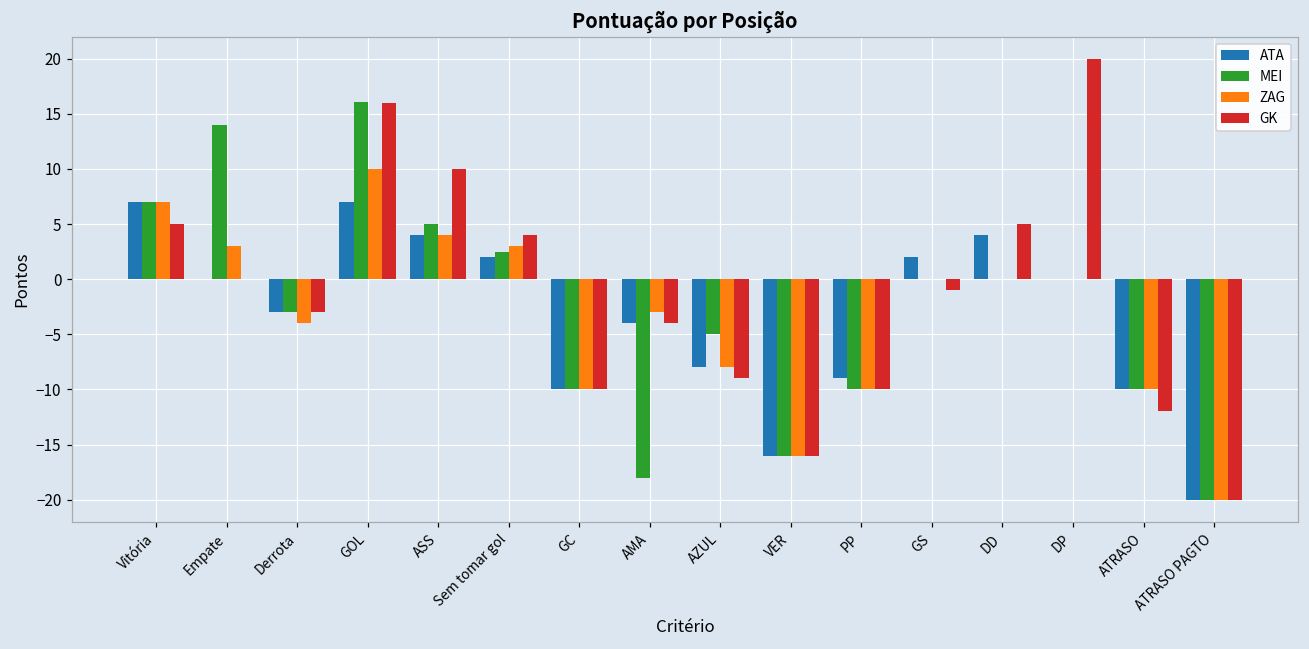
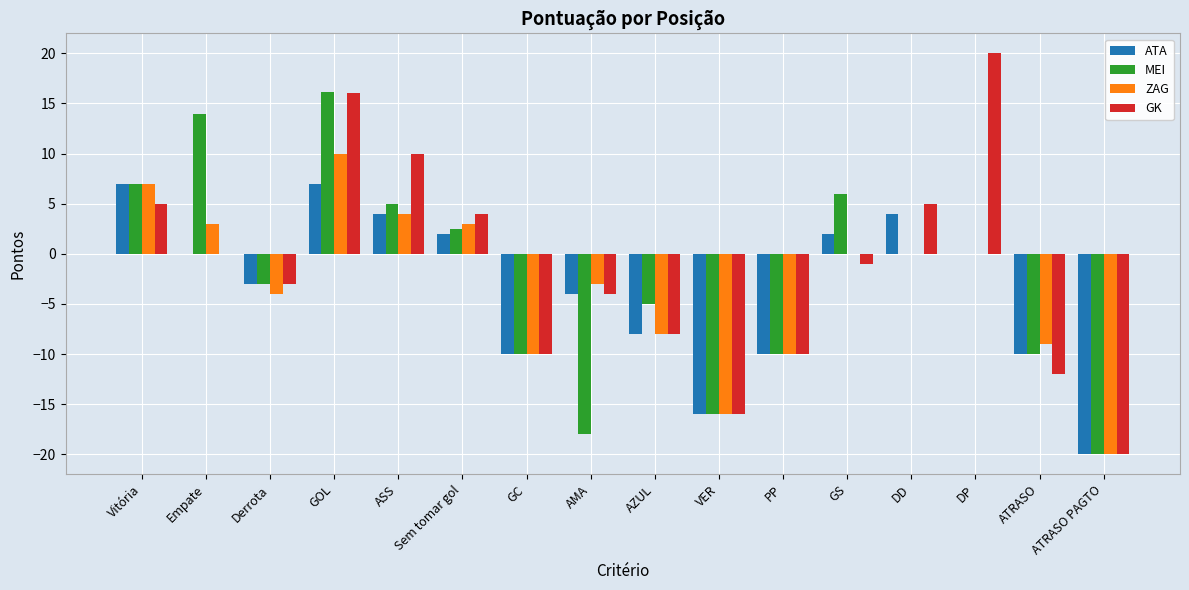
  {
    "ATA": {
      "Vitória": 7,
      "Empate": 0,
      "Derrota": -3,
      "GOL": 7,
      "ASS": 4,
      "Sem tomar gol": 2,
      "GC": -10,
      "AMA": -4,
      "AZUL": -8,
      "VER": -16,
-     "PP": -9,
+     "PP": -10,
      "GS": 2,
      "DD": 4,
      "DP": 0,
      "ATRASO": -10,
      "ATRASO PAGTO": -20
    },
    "MEI": {
      "Vitória": 7,
      "Empate": 14,
      "Derrota": -3,
      "GOL": 16,
      "ASS": 5,
      "Sem tomar gol": 2.5,
      "GC": -10,
      "AMA": -18,
      "AZUL": -5,
      "VER": -16,
      "PP": -10,
-     "GS": 0,
+     "GS": 6,
      "DD": 0,
      "DP": 0,
      "ATRASO": -10,
      "ATRASO PAGTO": -20
    },
    "ZAG": {
      "Vitória": 7,
      "Empate": 3,
      "Derrota": -4,
      "GOL": 10,
      "ASS": 4,
      "Sem tomar gol": 3,
      "GC": -10,
      "AMA": -3,
      "AZUL": -8,
      "VER": -16,
      "PP": -10,
      "GS": 0,
      "DD": 0,
      "DP": 0,
-     "ATRASO": -10,
+     "ATRASO": -9,
      "ATRASO PAGTO": -20
    },
    "GK": {
      "Vitória": 5,
      "Empate": 0,
      "Derrota": -3,
      "GOL": 16,
      "ASS": 10,
      "Sem tomar gol": 4,
      "GC": -10,
      "AMA": -4,
-     "AZUL": -9,
+     "AZUL": -8,
      "VER": -16,
      "PP": -10,
      "GS": -1,
      "DD": 5,
      "DP": 20,
      "ATRASO": -12,
      "ATRASO PAGTO": -20
    }
  }
